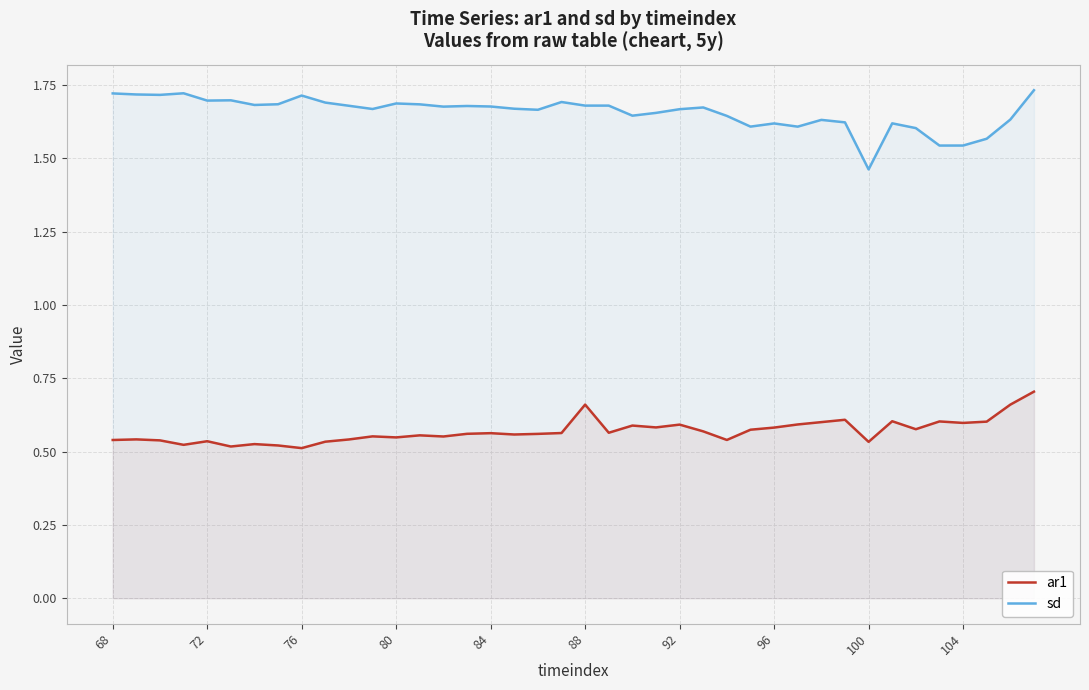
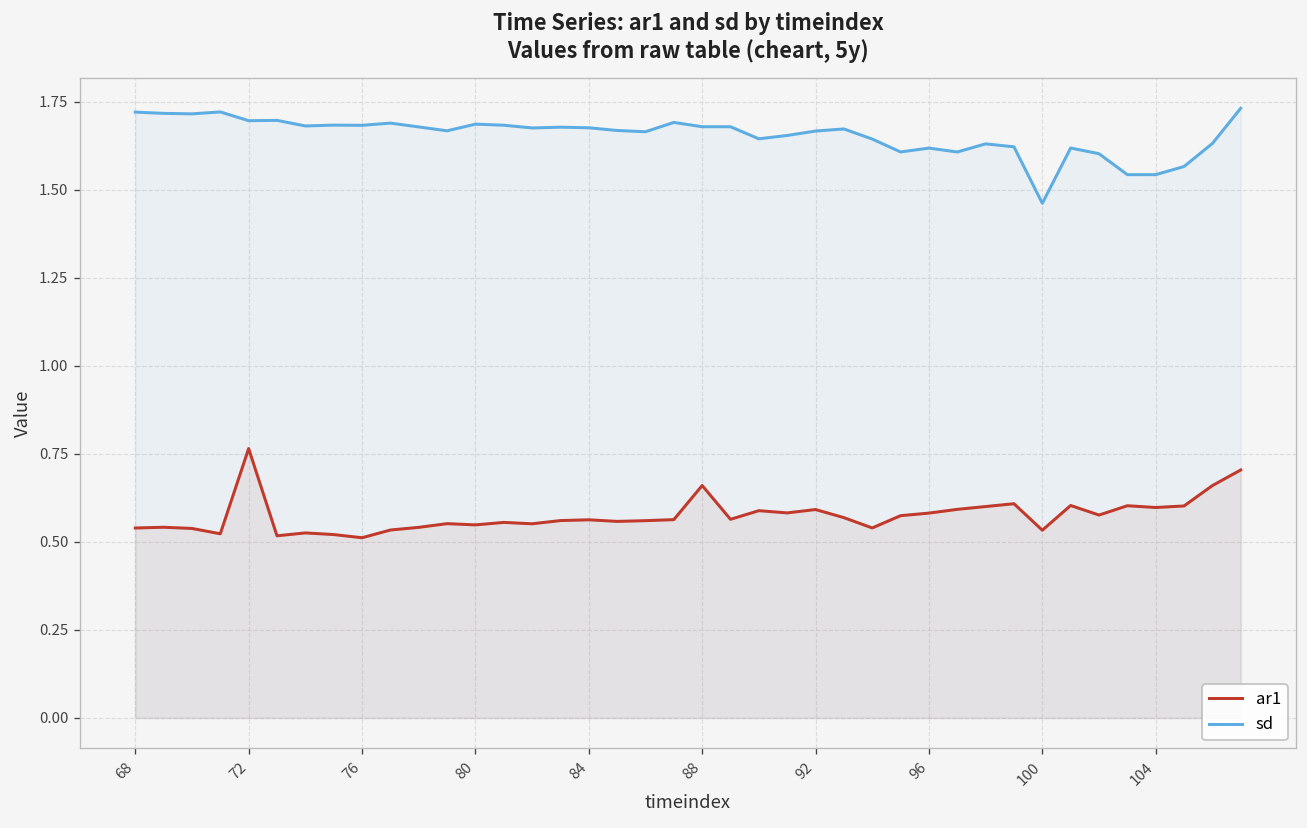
  {
    "ar1": {
      "68": 0.54,
-     "72": 0.54,
+     "72": 0.77,
      "76": 0.51,
      "80": 0.55,
      "84": 0.56,
      "88": 0.66,
      "92": 0.59,
      "96": 0.58,
      "100": 0.53,
      "104": 0.60
    },
    "sd": {
      "68": 1.72,
      "72": 1.70,
-     "76": 1.71,
+     "76": 1.68,
      "80": 1.69,
      "84": 1.68,
      "88": 1.68,
      "92": 1.67,
      "96": 1.62,
      "100": 1.46,
      "104": 1.54
    }
  }
